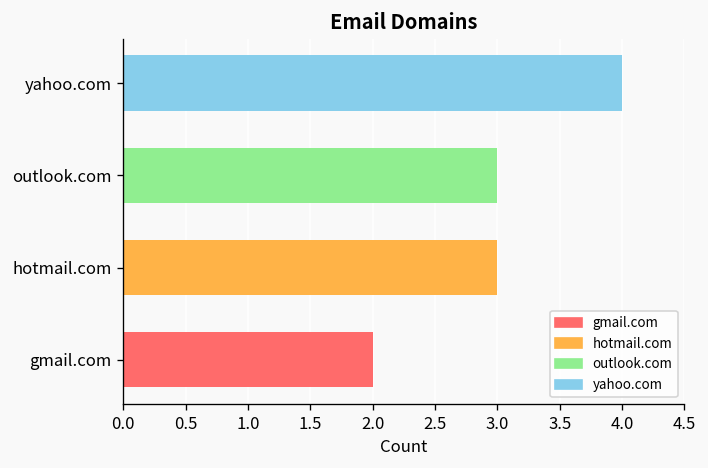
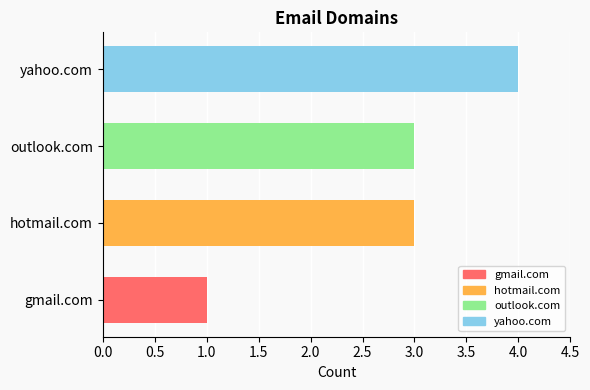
  {
    "yahoo.com": 4,
    "outlook.com": 3,
    "hotmail.com": 3,
-   "gmail.com": 2
+   "gmail.com": 1
  }
